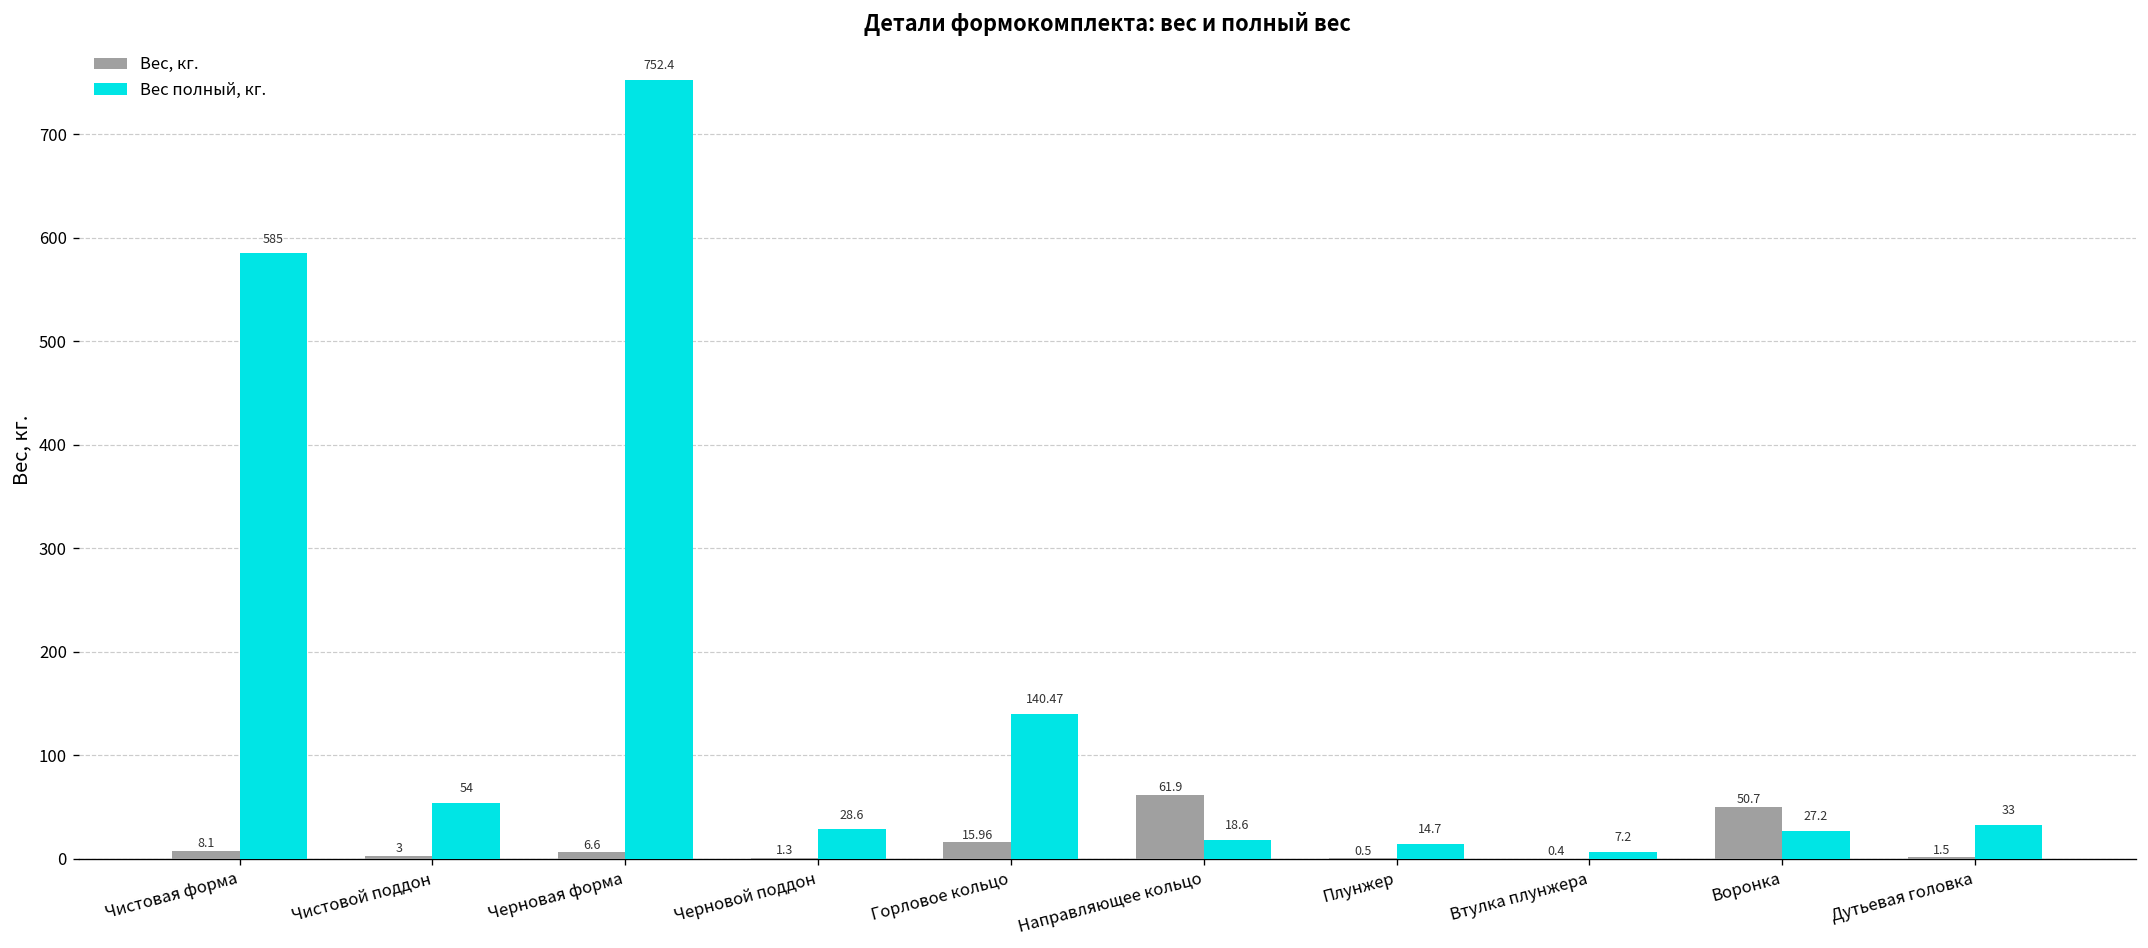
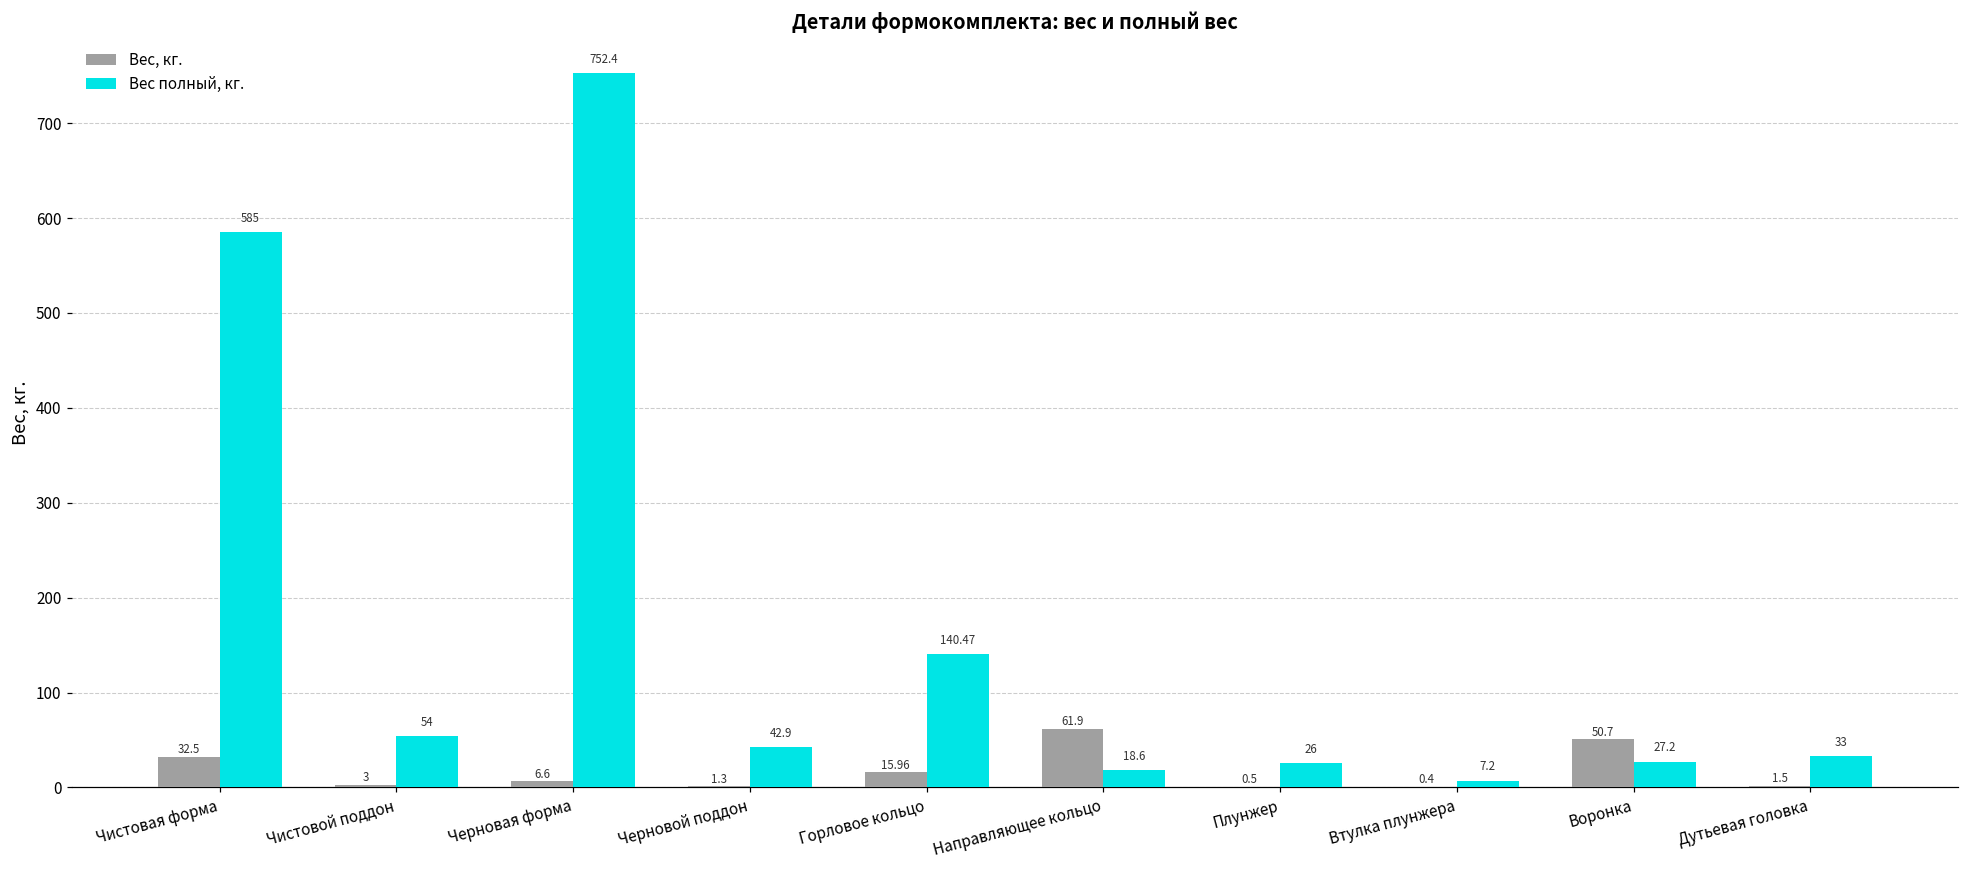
  {
    "Вес, кг.": {
-     "Чистовая форма": 8.1,
+     "Чистовая форма": 32.5,
      "Чистовой поддон": 3,
      "Черновая форма": 6.6,
      "Черновой поддон": 1.3,
      "Горловое кольцо": 15.96,
      "Направляющее кольцо": 61.9,
      "Плунжер": 0.5,
      "Втулка плунжера": 0.4,
      "Воронка": 50.7,
      "Дутьевая головка": 1.5
    },
    "Вес полный, кг.": {
      "Чистовая форма": 585,
      "Чистовой поддон": 54,
      "Черновая форма": 752.4,
-     "Черновой поддон": 28.6,
+     "Черновой поддон": 42.9,
      "Горловое кольцо": 140.47,
      "Направляющее кольцо": 18.6,
-     "Плунжер": 14.7,
+     "Плунжер": 26,
      "Втулка плунжера": 7.2,
      "Воронка": 27.2,
      "Дутьевая головка": 33
    }
  }
